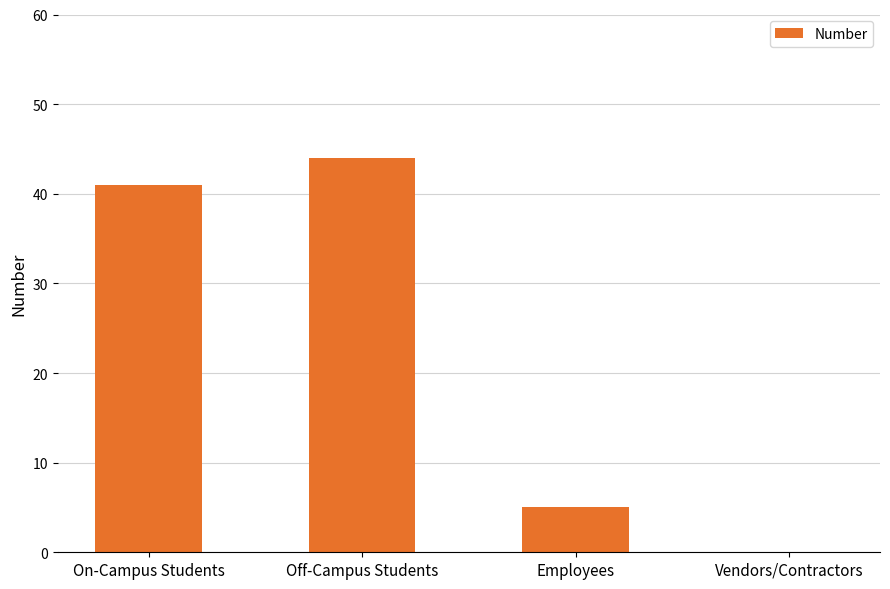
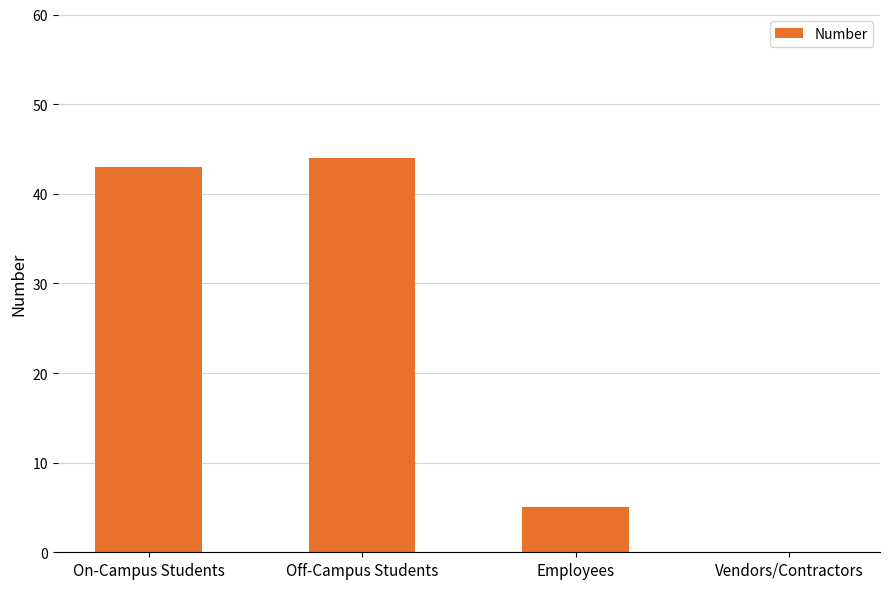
  {
-   "On-Campus Students": 41,
+   "On-Campus Students": 43,
    "Off-Campus Students": 44,
    "Employees": 5,
    "Vendors/Contractors": 0
  }
